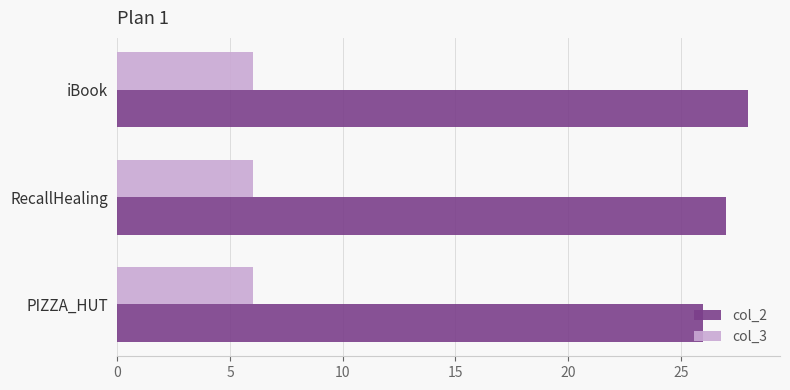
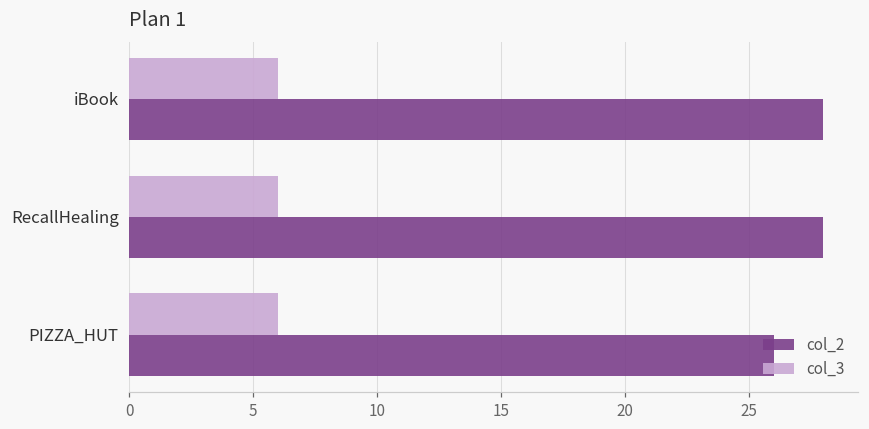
  {
    "col_2": {
      "iBook": 28,
-     "RecallHealing": 27,
+     "RecallHealing": 28,
      "PIZZA_HUT": 26
    },
    "col_3": {
      "iBook": 6,
      "RecallHealing": 6,
      "PIZZA_HUT": 6
    }
  }
